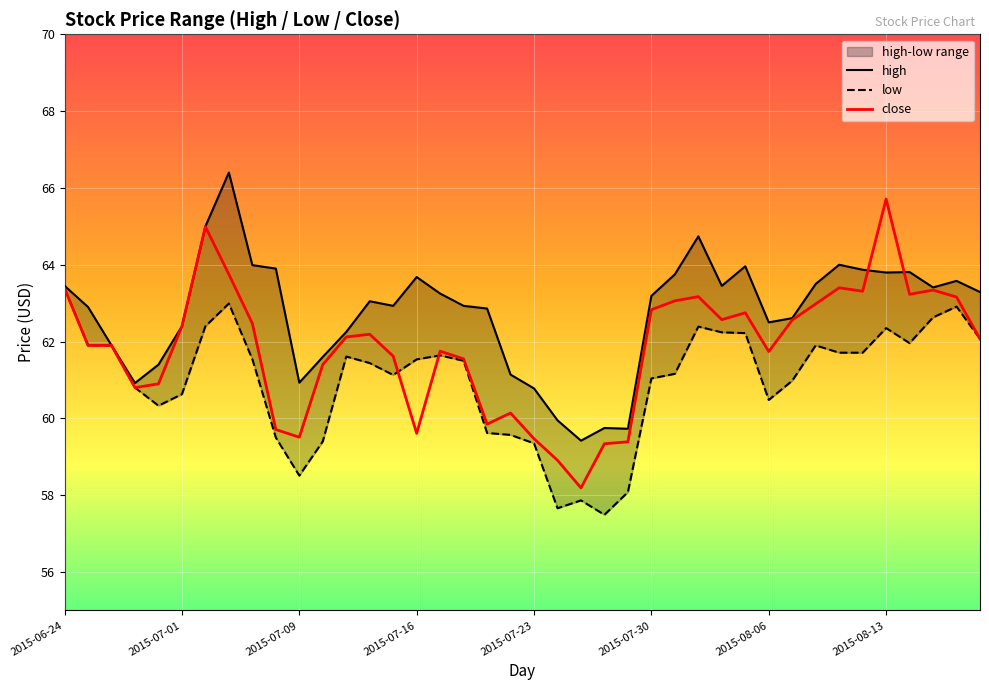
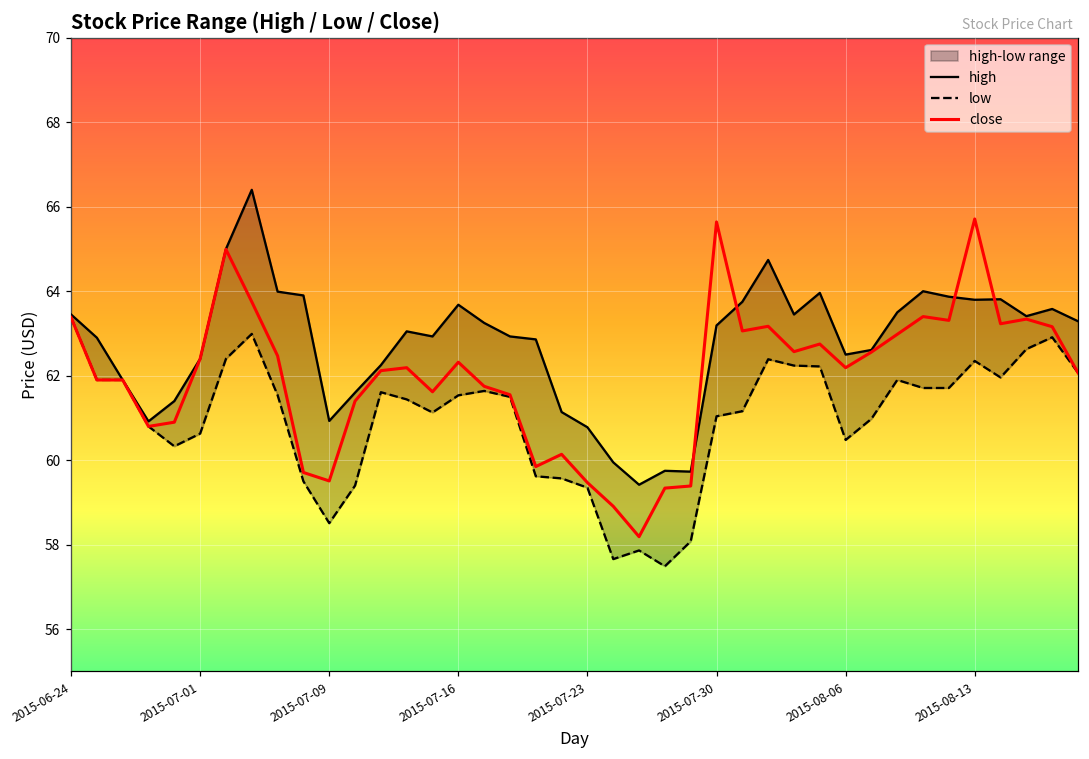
  {
    "close": {
      "2015-07-09": 59.5,
-     "2015-07-16": 59.6,
+     "2015-07-16": 62.3,
      "2015-07-23": 59.5,
-     "2015-07-30": 62.8,
-     "2015-08-06": 61.7,
+     "2015-07-30": 65.6,
+     "2015-08-06": 62.2,
      "2015-08-13": 65.7
    }
  }
